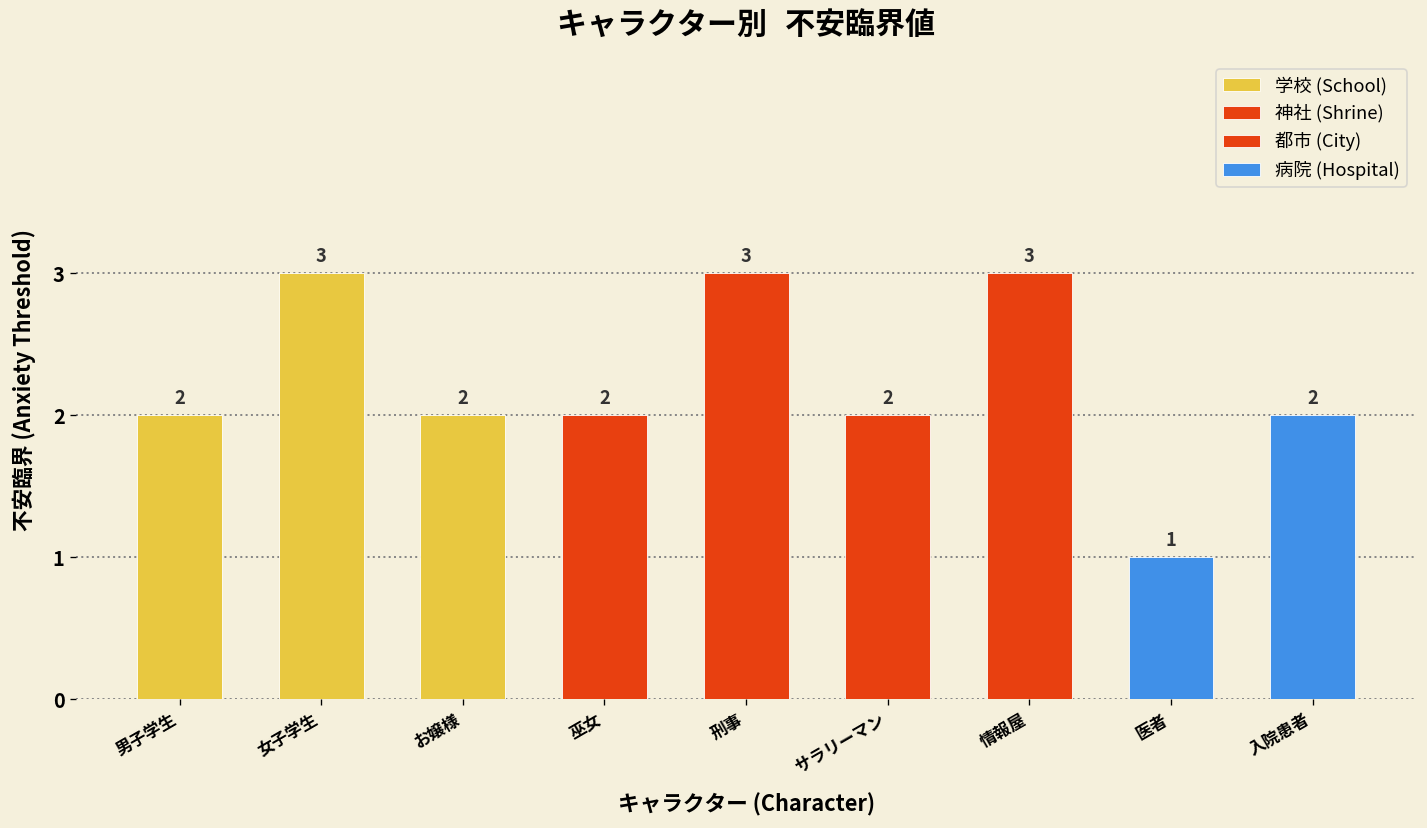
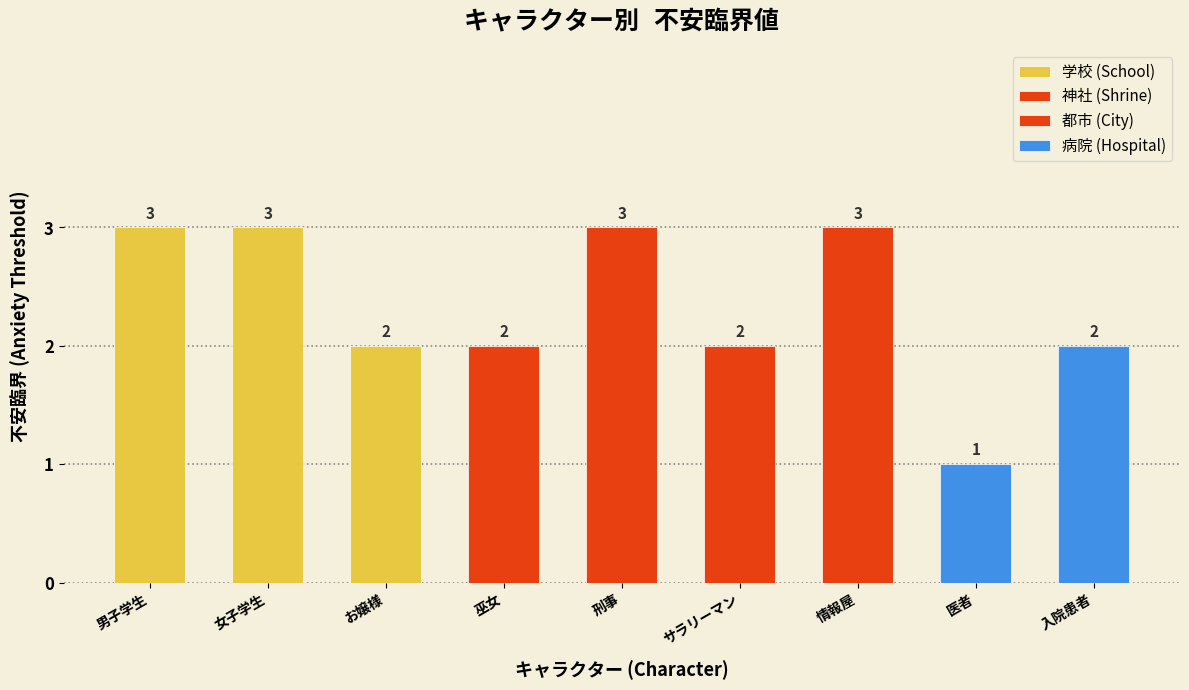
  {
-   "男子学生": 2,
+   "男子学生": 3,
    "女子学生": 3,
    "お嬢様": 2,
    "巫女": 2,
    "刑事": 3,
    "サラリーマン": 2,
    "情報屋": 3,
    "医者": 1,
    "入院患者": 2
  }
